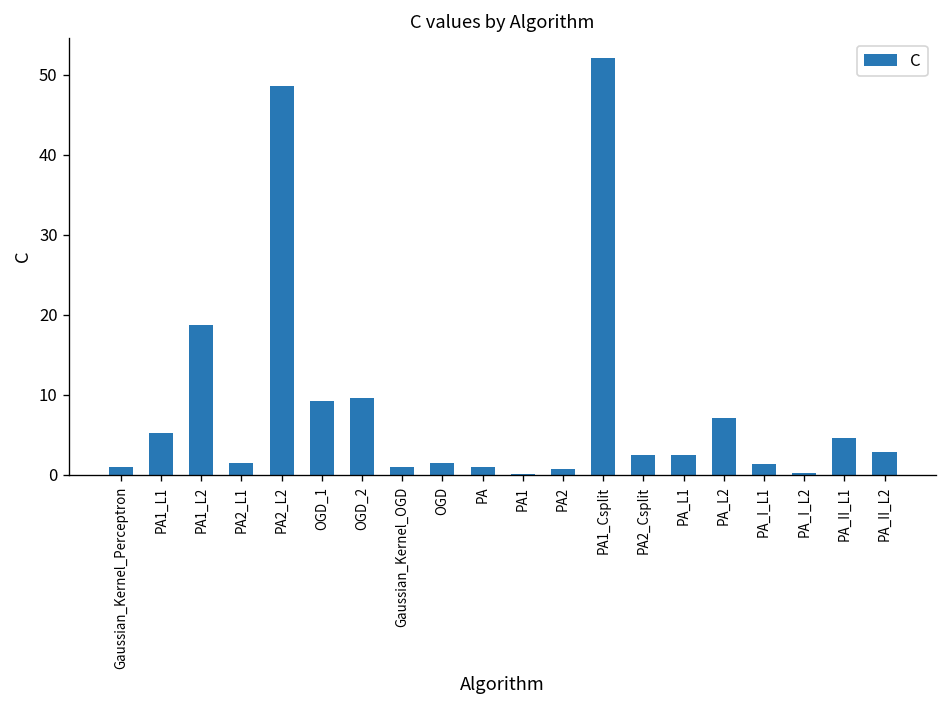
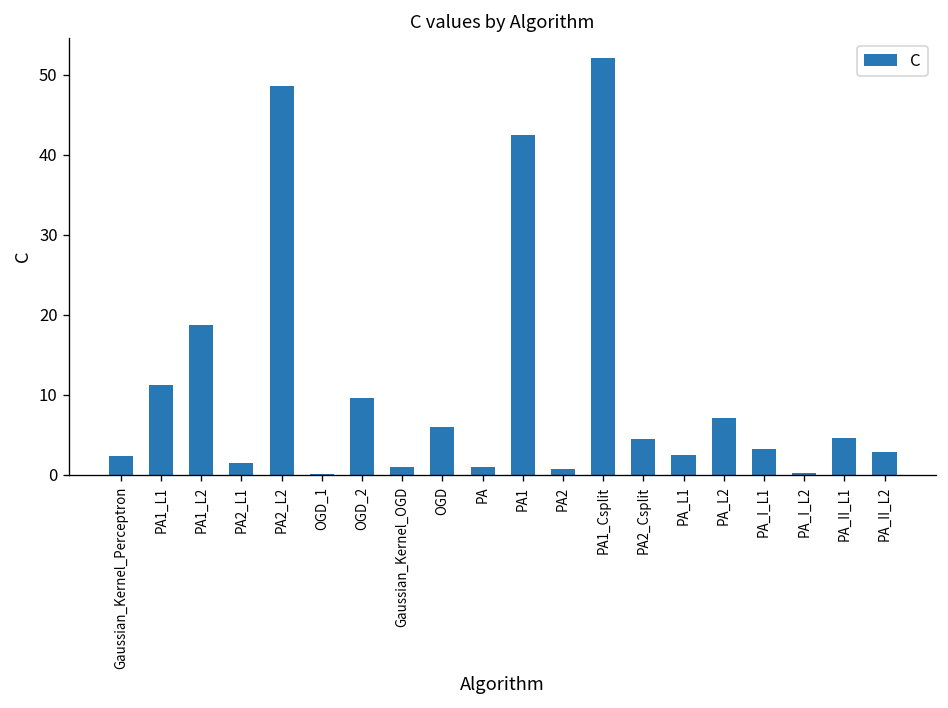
  {
-   "Gaussian_Kernel_Perceptron": 1,
-   "PA1_L1": 5,
+   "Gaussian_Kernel_Perceptron": 2,
+   "PA1_L1": 11,
    "PA1_L2": 19,
    "PA2_L1": 1,
    "PA2_L2": 49,
-   "OGD_1": 9,
+   "OGD_1": 0,
    "OGD_2": 10,
    "Gaussian_Kernel_OGD": 1,
-   "OGD": 1,
+   "OGD": 6,
    "PA": 1,
-   "PA1": 0,
+   "PA1": 43,
    "PA2": 1,
    "PA1_Csplit": 52,
-   "PA2_Csplit": 3,
+   "PA2_Csplit": 4,
    "PA_L1": 3,
    "PA_L2": 7,
-   "PA_I_L1": 1,
+   "PA_I_L1": 3,
    "PA_II_L1": 5,
    "PA_II_L2": 3
  }
